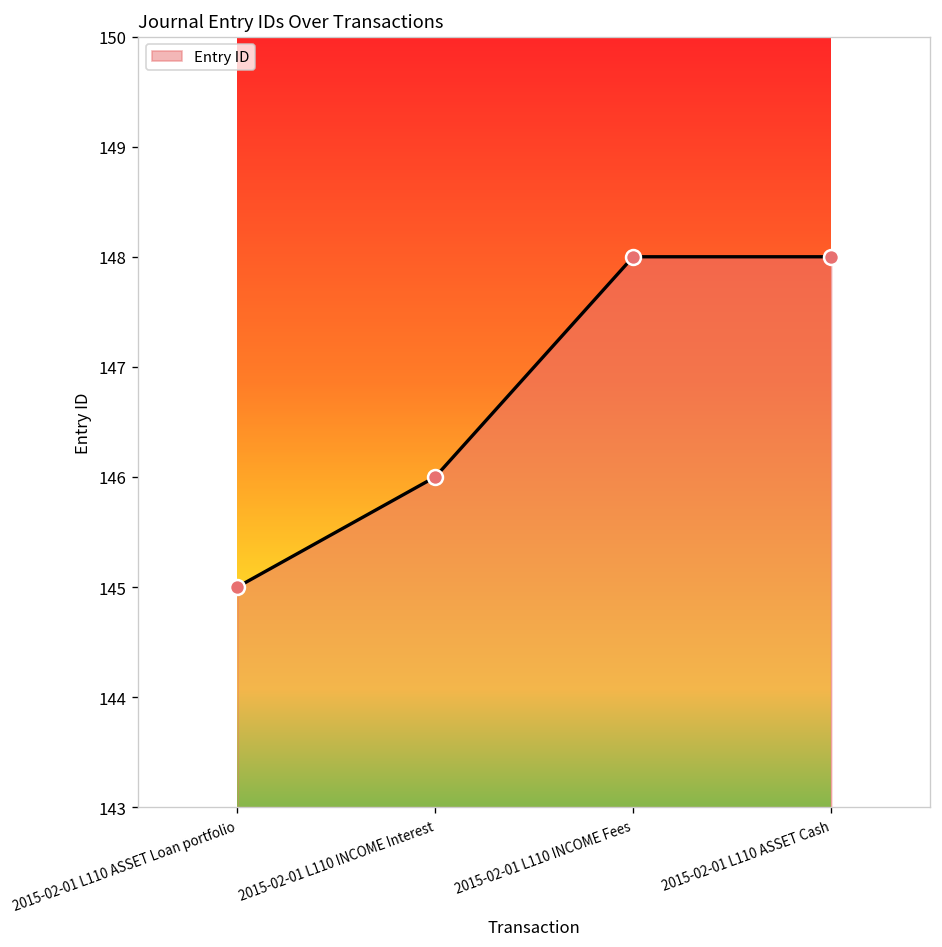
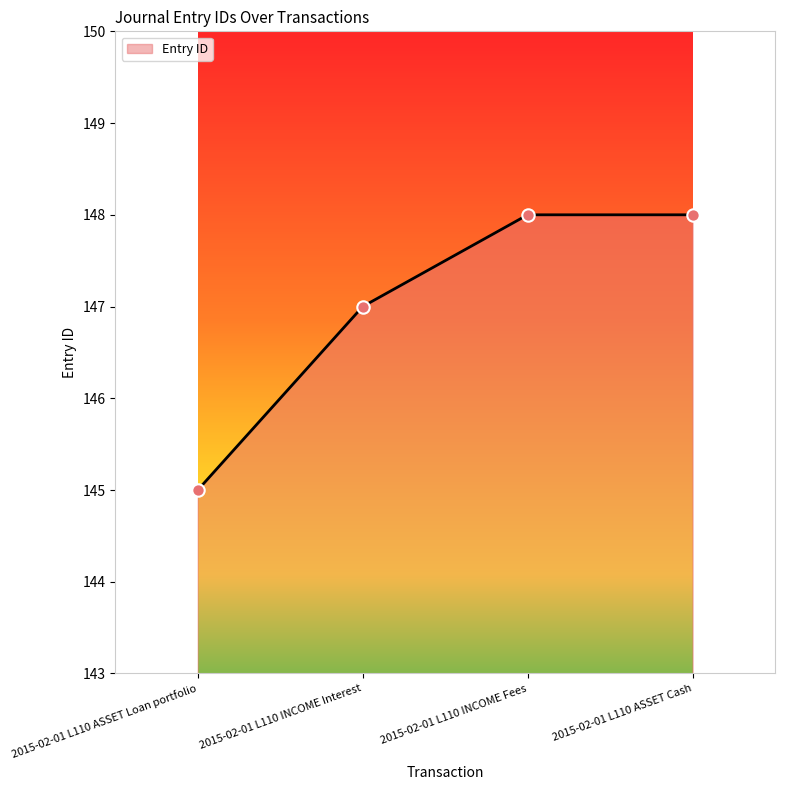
  {
    "2015-02-01 L110 ASSET Loan portfolio": 145,
-   "2015-02-01 L110 INCOME Interest": 146,
+   "2015-02-01 L110 INCOME Interest": 147,
    "2015-02-01 L110 INCOME Fees": 148,
    "2015-02-01 L110 ASSET Cash": 148
  }
